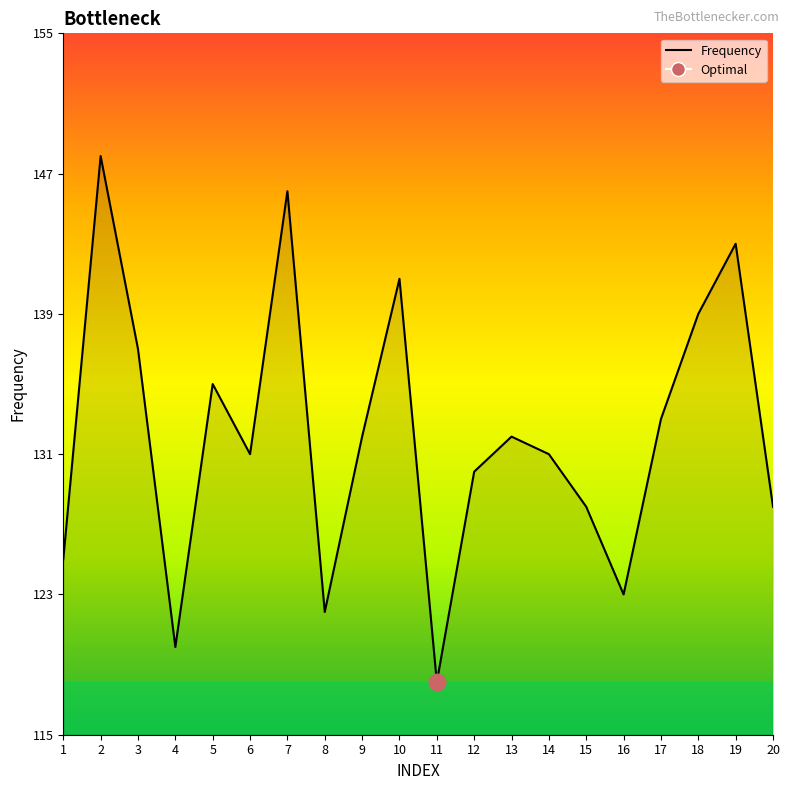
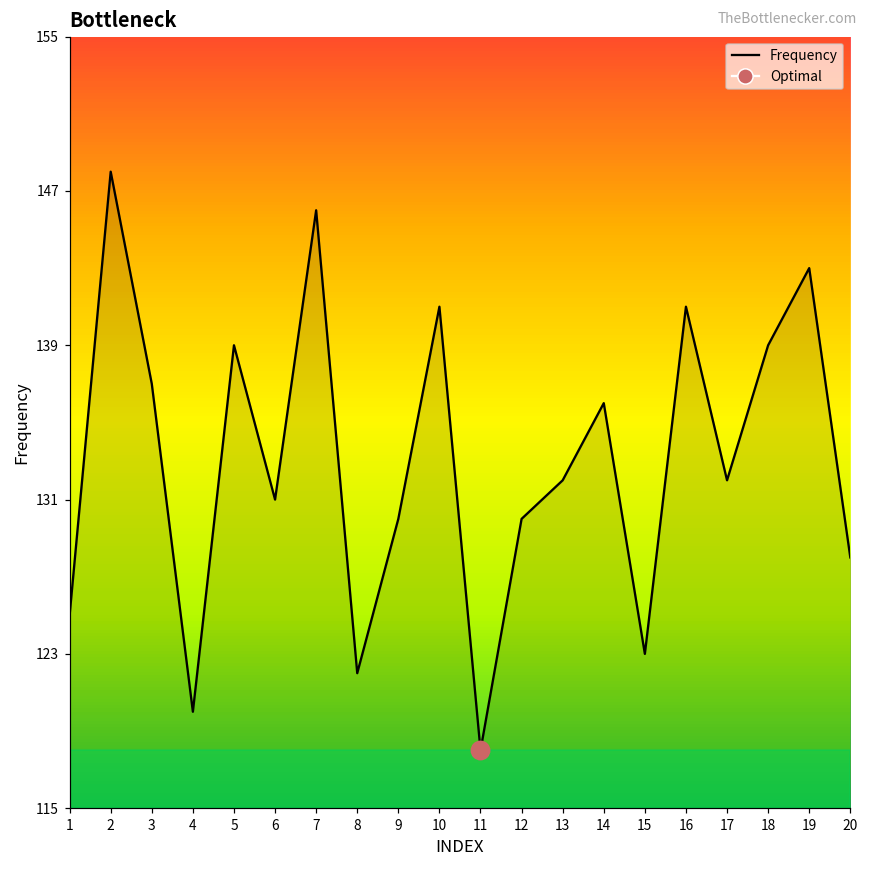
  {
    "Frequency": {
      "1": 125,
      "2": 148,
      "3": 137,
      "4": 120,
-     "5": 135,
+     "5": 139,
      "6": 131,
      "7": 146,
      "8": 122,
-     "9": 132,
+     "9": 130,
      "10": 141,
      "12": 130,
      "13": 132,
-     "14": 131,
-     "15": 128,
-     "16": 123,
-     "17": 133,
+     "14": 136,
+     "15": 123,
+     "16": 141,
+     "17": 132,
      "18": 139,
      "19": 143,
      "20": 128
    }
  }
